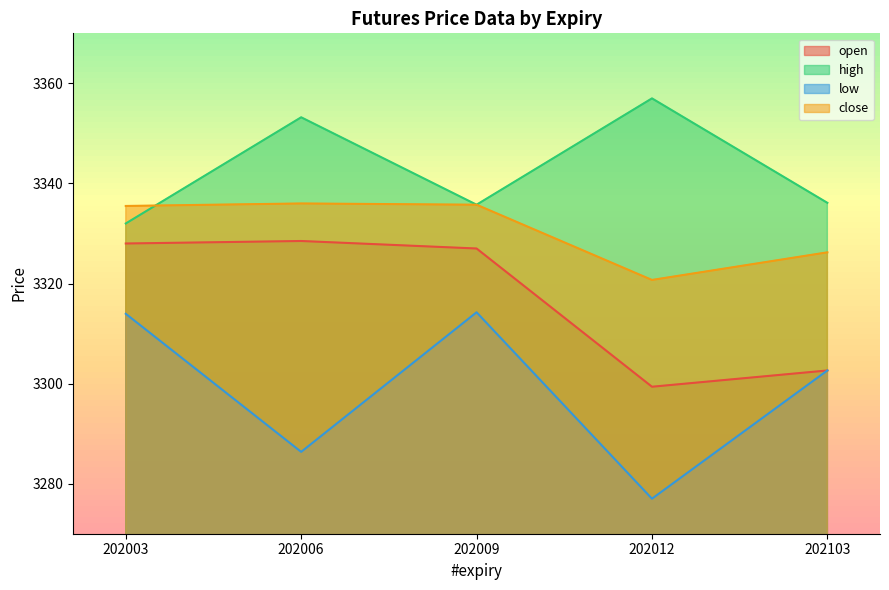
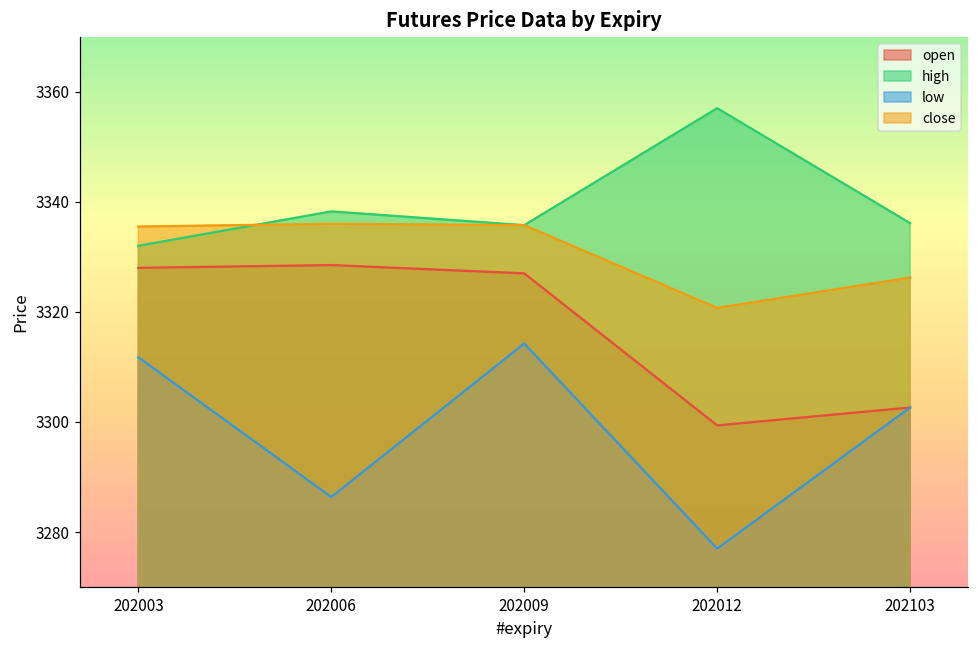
  {
    "open": {
      "202003": 3328,
      "202006": 3329,
      "202009": 3327,
      "202012": 3299
    },
    "high": {
      "202003": 3332,
-     "202006": 3353,
+     "202006": 3338,
      "202012": 3357,
      "202103": 3336
    },
    "low": {
-     "202003": 3314,
+     "202003": 3312,
      "202006": 3286,
      "202009": 3314,
      "202012": 3277
    },
    "close": {
      "202003": 3336,
      "202006": 3336,
      "202012": 3321,
      "202103": 3326
    }
  }
